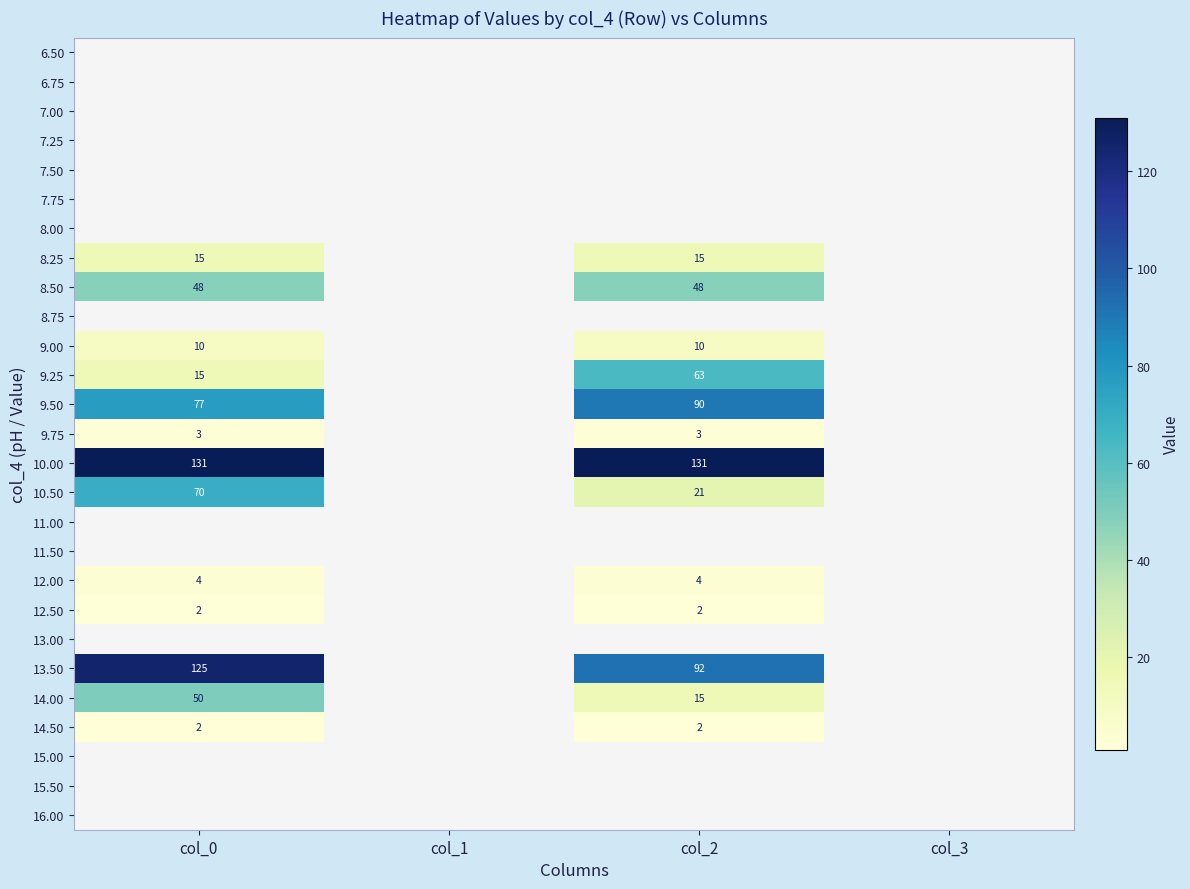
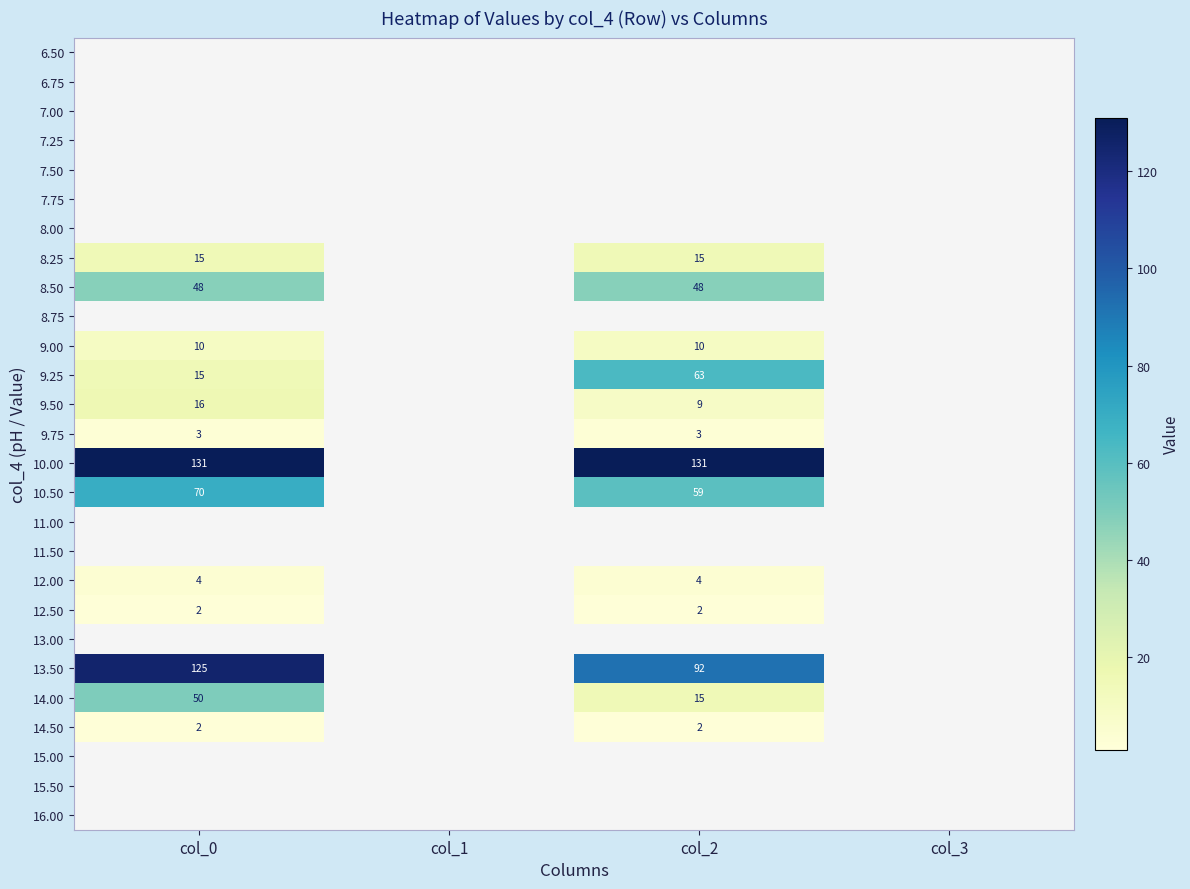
  {
    "8.25": {
      "col_0": 15,
      "col_2": 15
    },
    "8.50": {
      "col_0": 48,
      "col_2": 48
    },
    "9.00": {
      "col_0": 10,
      "col_2": 10
    },
    "9.25": {
      "col_0": 15,
      "col_2": 63
    },
    "9.50": {
-     "col_0": 77,
-     "col_2": 90
+     "col_0": 16,
+     "col_2": 9
    },
    "9.75": {
      "col_0": 3,
      "col_2": 3
    },
    "10.00": {
      "col_0": 131,
      "col_2": 131
    },
    "10.50": {
      "col_0": 70,
-     "col_2": 21
+     "col_2": 59
    },
    "12.00": {
      "col_0": 4,
      "col_2": 4
    },
    "12.50": {
      "col_0": 2,
      "col_2": 2
    },
    "13.50": {
      "col_0": 125,
      "col_2": 92
    },
    "14.00": {
      "col_0": 50,
      "col_2": 15
    },
    "14.50": {
      "col_0": 2,
      "col_2": 2
    }
  }
